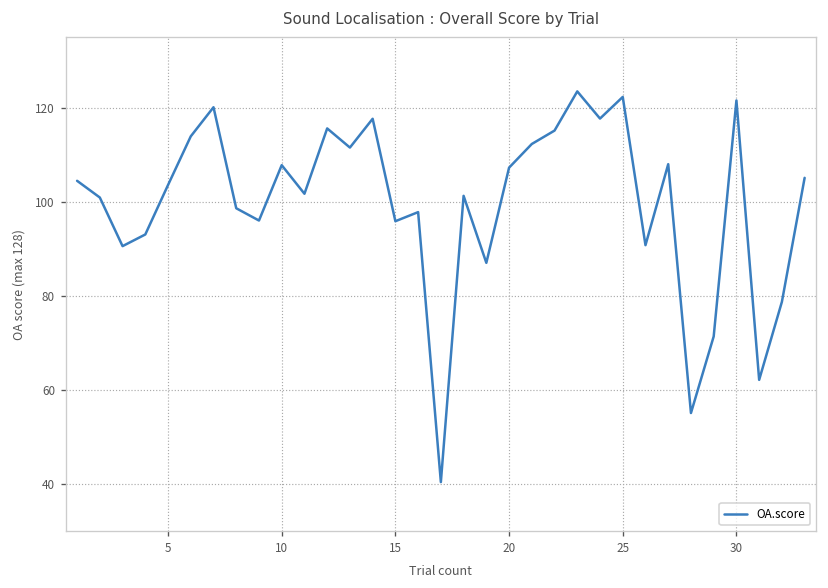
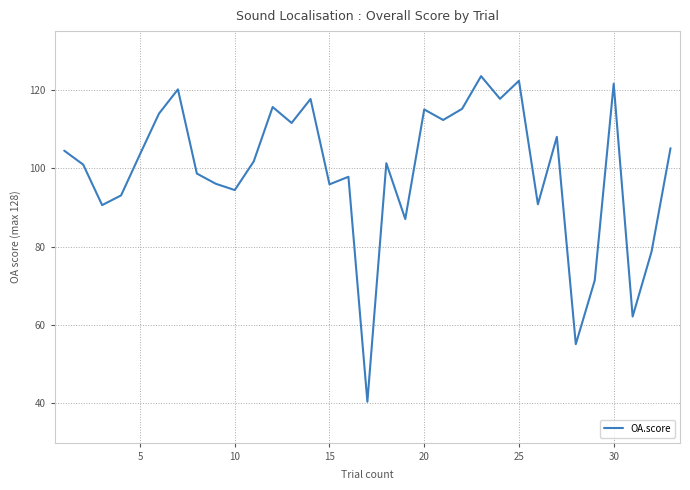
  {
    "5": 104,
-   "10": 108,
+   "10": 94,
    "15": 96,
-   "20": 107,
+   "20": 115,
    "25": 122,
    "30": 122
  }
